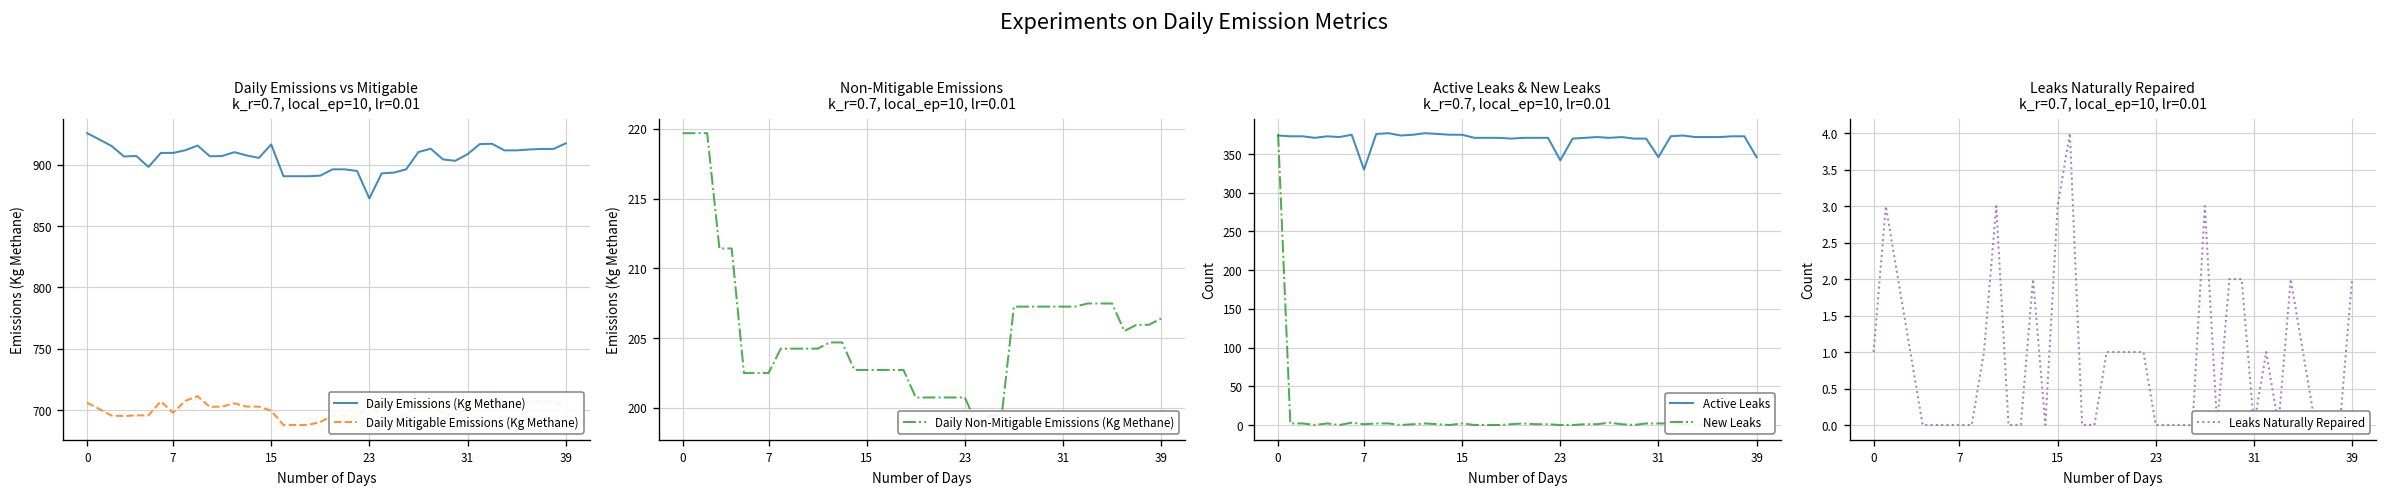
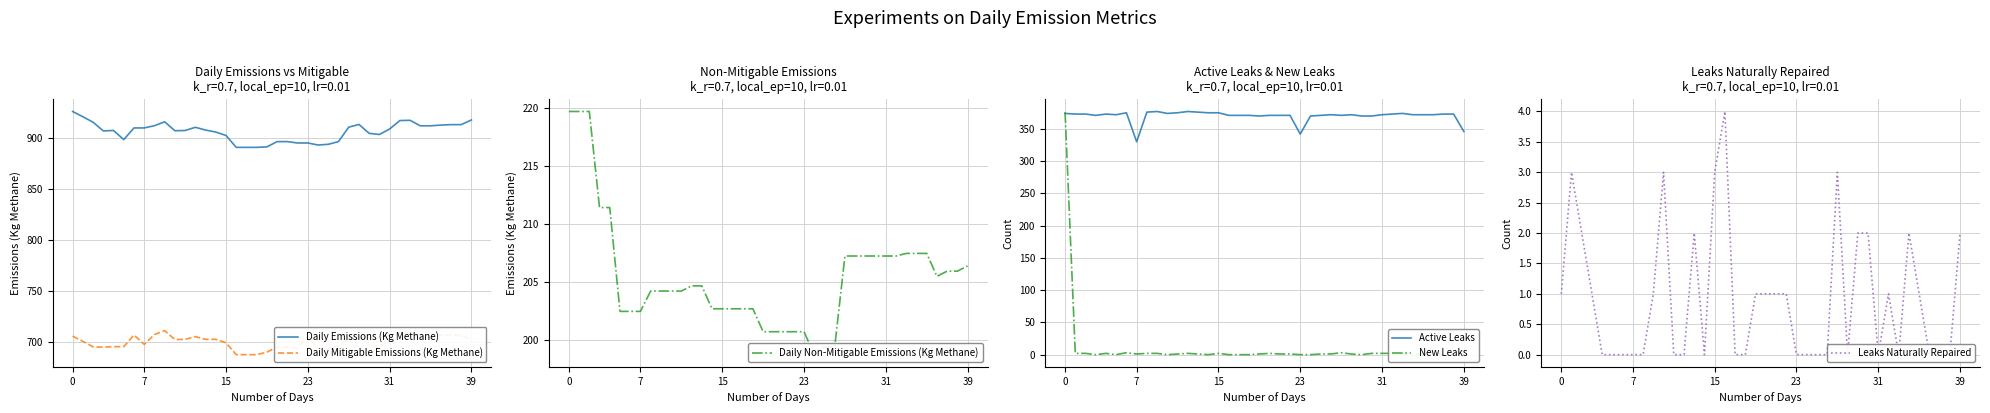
  {
    "Daily Emissions vs Mitigable k_r=0.7, local_ep=10, lr=0.01": {
      "Daily Emissions (Kg Methane)": {
        "0": 926,
        "7": 909,
-       "15": 916,
-       "23": 872,
+       "15": 902,
+       "23": 895,
        "31": 908,
        "39": 917
      },
      "Daily Mitigable Emissions (Kg Methane)": {
        "0": 706,
        "7": 698,
        "15": 699
      }
    },
    "Non-Mitigable Emissions k_r=0.7, local_ep=10, lr=0.01": {
      "0": 219.7,
      "7": 202.5,
      "15": 202.7,
      "23": 200.7,
      "31": 207.2,
      "39": 206.4
    },
    "Active Leaks & New Leaks k_r=0.7, local_ep=10, lr=0.01": {
      "Active Leaks": {
        "7": 330,
        "15": 380,
        "23": 340,
-       "31": 350,
+       "31": 370,
        "39": 350
      },
      "New Leaks": {
        "7": 0,
        "15": 0,
        "23": 0,
        "31": 0
      }
    },
    "Leaks Naturally Repaired k_r=0.7, local_ep=10, lr=0.01": {
      "0": 1.0,
      "7": 0.0,
      "15": 3.0,
      "23": 0.0,
      "39": 2.0
    }
  }
